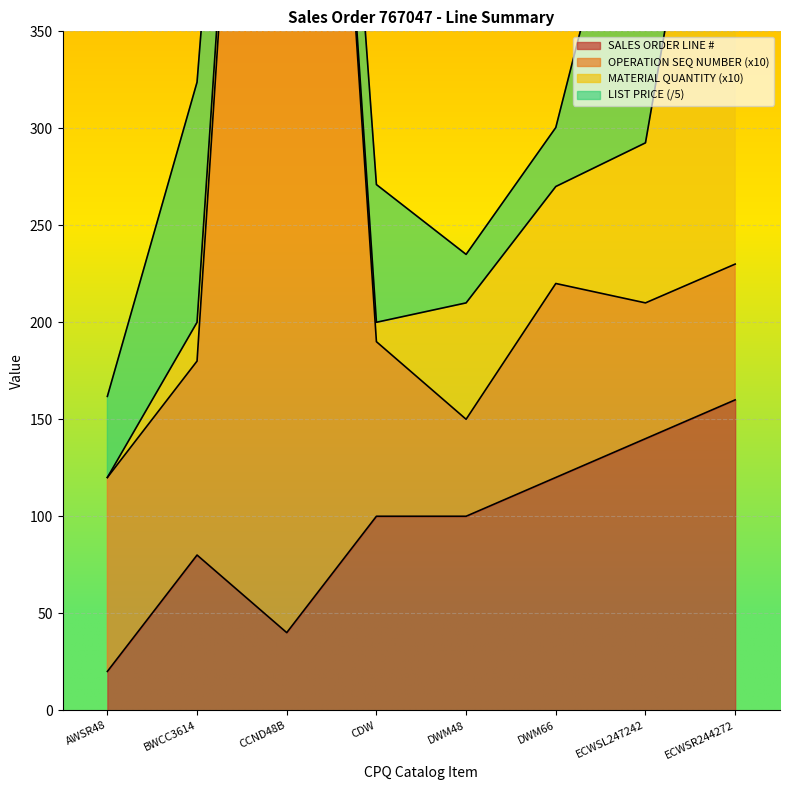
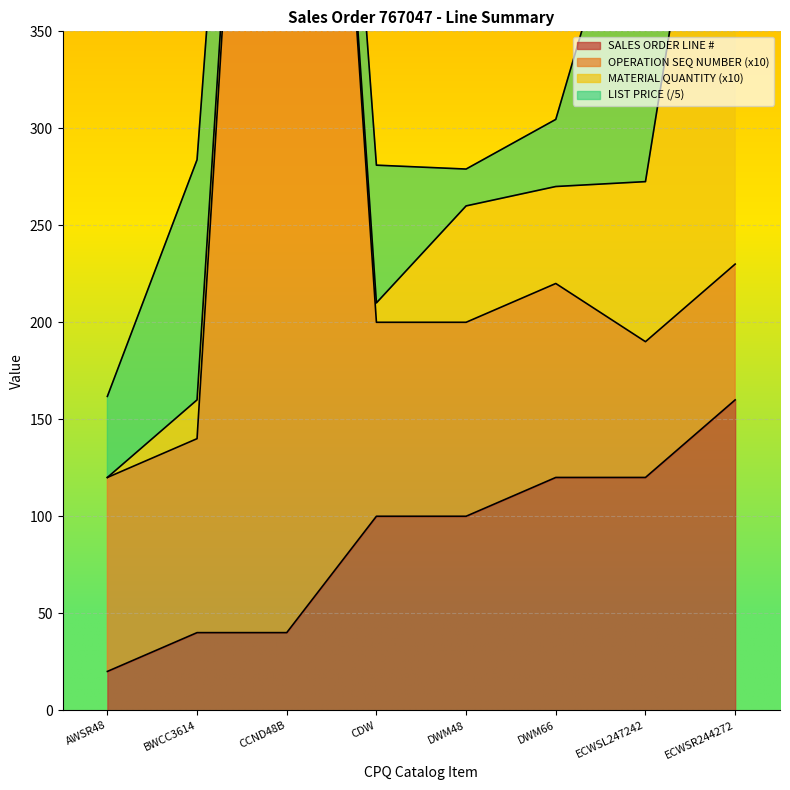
  {
    "SALES ORDER LINE #": {
      "AWSR48": 20,
-     "BWCC3614": 80,
+     "BWCC3614": 40,
      "CCND48B": 40,
      "CDW": 100,
      "DWM48": 100,
      "DWM66": 120,
-     "ECWSL247242": 140,
+     "ECWSL247242": 120,
      "ECWSR244272": 160
    },
    "OPERATION SEQ NUMBER (x10)": {
      "BWCC3614": 100,
-     "CDW": 90,
-     "DWM48": 50,
+     "CDW": 100,
+     "DWM48": 100,
      "DWM66": 100,
      "ECWSL247242": 70,
      "ECWSR244272": 70
    },
    "MATERIAL QUANTITY (x10)": {
      "BWCC3614": 20,
      "CDW": 10,
      "DWM48": 60,
      "DWM66": 50,
      "ECWSL247242": 83
    },
    "LIST PRICE (/5)": {
      "AWSR48": 42,
      "BWCC3614": 124,
      "CDW": 71,
-     "DWM48": 25,
-     "DWM66": 30
+     "DWM48": 19,
+     "DWM66": 35
    }
  }
